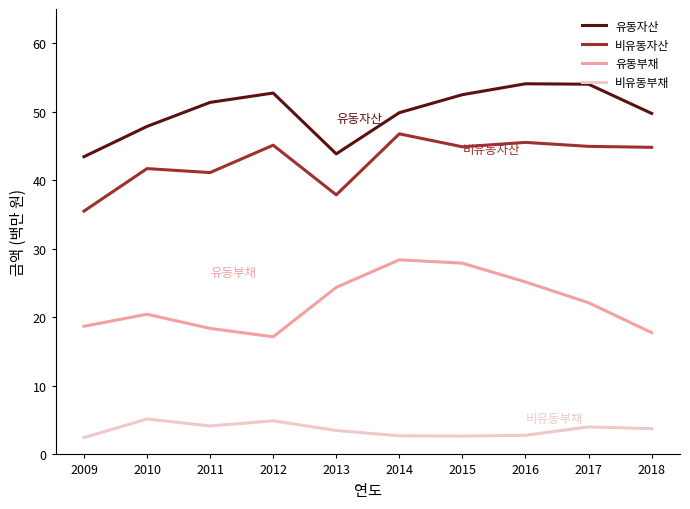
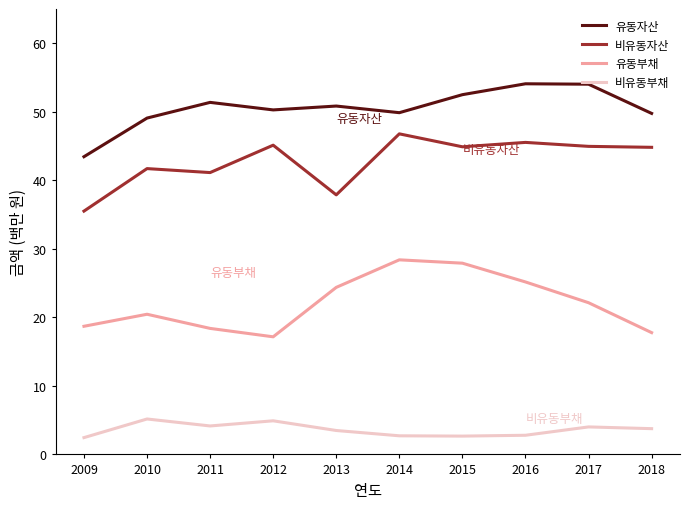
  {
    "유동자산": {
      "2009": 43,
-     "2010": 48,
+     "2010": 49,
      "2011": 51,
-     "2012": 53,
-     "2013": 44,
+     "2012": 50,
+     "2013": 51,
      "2014": 50,
      "2015": 52,
      "2016": 54,
      "2017": 54,
      "2018": 50
    },
    "비유동자산": {
      "2009": 36,
      "2010": 42,
      "2011": 41,
      "2012": 45,
      "2013": 38,
      "2014": 47,
      "2015": 45,
      "2016": 46,
      "2017": 45,
      "2018": 45
    }
  }
